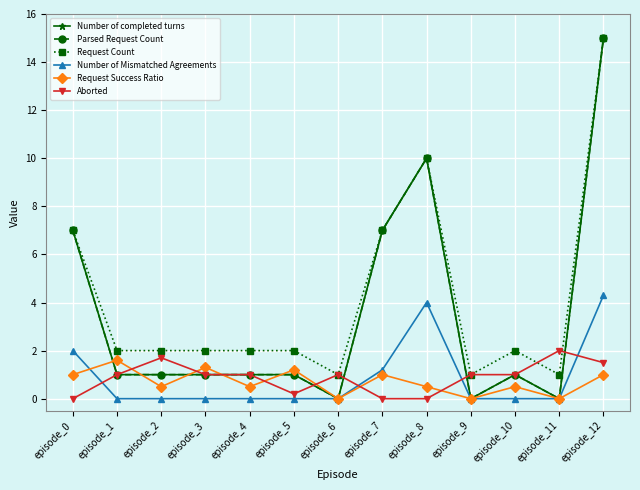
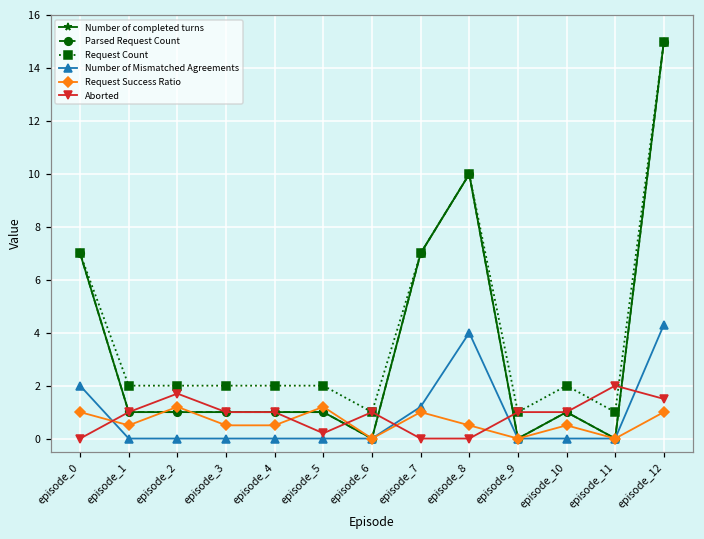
  {
    "Number of Mismatched Agreements": {
      "episode_0": 2.0,
      "episode_1": 0.0,
      "episode_2": 0.0,
      "episode_3": 0.0,
      "episode_4": 0.0,
      "episode_5": 0.0,
      "episode_7": 1.2,
      "episode_8": 4.0,
      "episode_10": 0.0,
      "episode_12": 4.3
    },
    "Request Success Ratio": {
      "episode_0": 1.0,
-     "episode_1": 1.6,
-     "episode_2": 0.5,
-     "episode_3": 1.3,
+     "episode_1": 0.5,
+     "episode_2": 1.2,
+     "episode_3": 0.5,
      "episode_4": 0.5,
      "episode_5": 1.2,
      "episode_7": 1.0,
      "episode_8": 0.5,
      "episode_10": 0.5,
      "episode_12": 1.0
    },
    "Aborted": {
      "episode_0": 0.0,
      "episode_2": 1.7,
      "episode_5": 0.2,
      "episode_7": 0.0,
      "episode_8": 0.0,
      "episode_11": 2.0,
      "episode_12": 1.5
    }
  }
